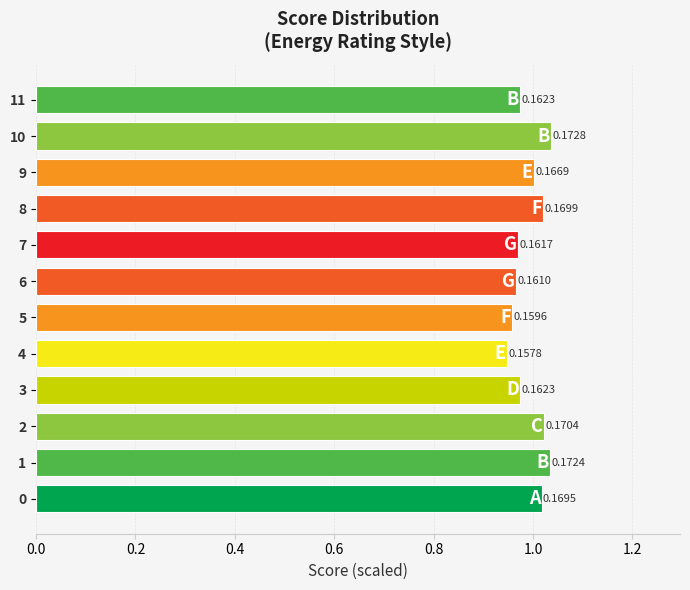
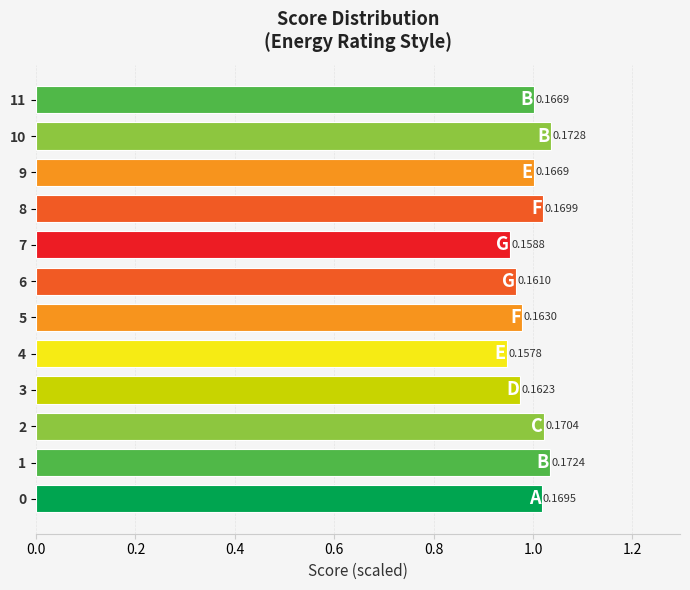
  {
-   "11": 0.1623,
-   "7": 0.1617,
-   "5": 0.1596
+   "11": 0.1669,
+   "7": 0.1588,
+   "5": 0.1630
  }
